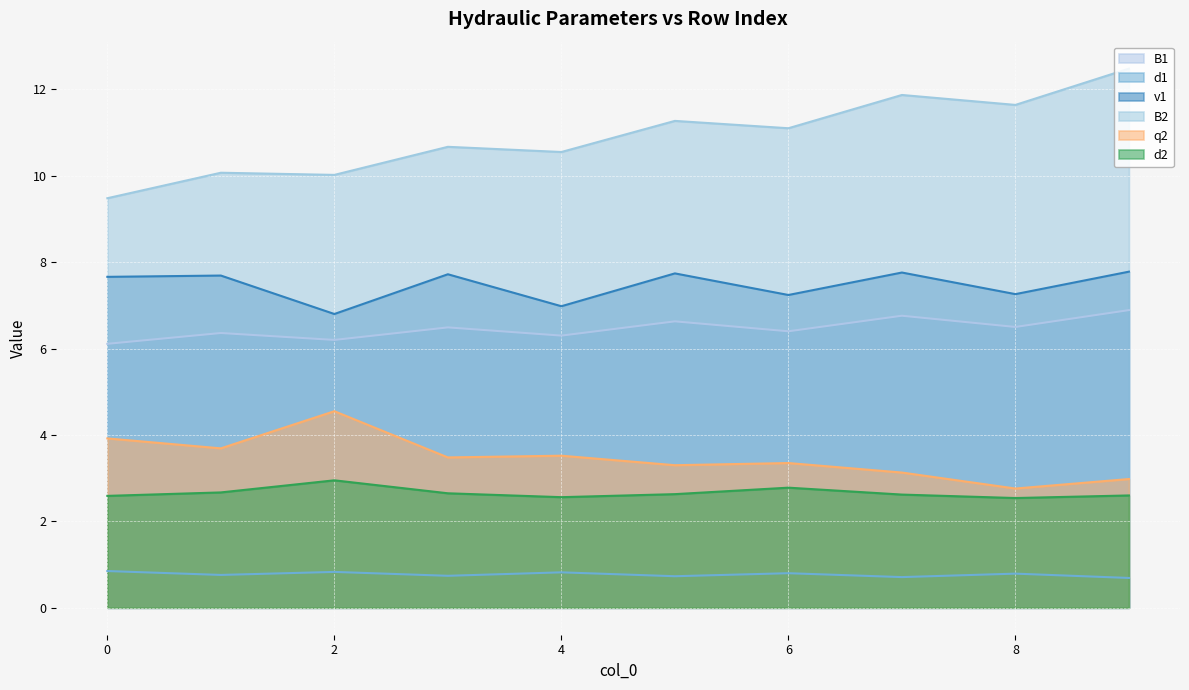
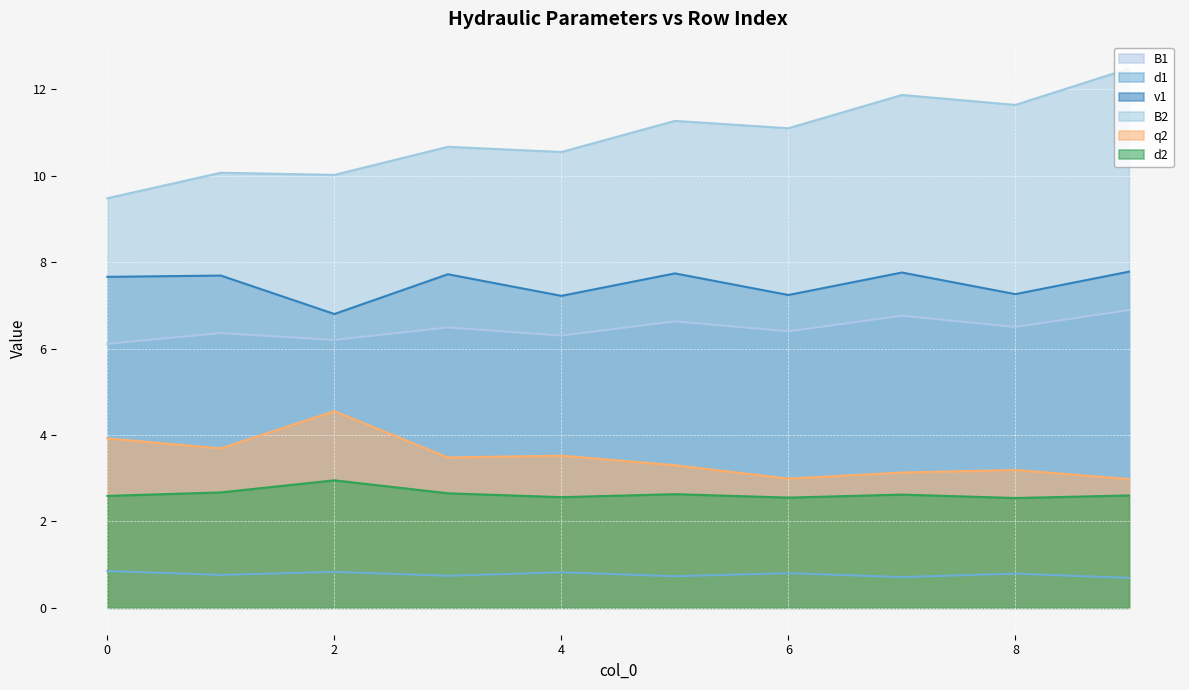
  {
    "v1": {
      "0": 7.7,
      "2": 6.8,
-     "4": 7.0,
+     "4": 7.2,
      "6": 7.2,
      "8": 7.3
    },
    "q2": {
      "0": 3.9,
      "2": 4.6,
      "4": 3.5,
-     "6": 3.4,
-     "8": 2.8
+     "6": 3.0,
+     "8": 3.2
    },
    "d2": {
      "0": 2.6,
      "2": 3.0,
      "4": 2.6,
-     "6": 2.8,
+     "6": 2.6,
      "8": 2.5
    }
  }
